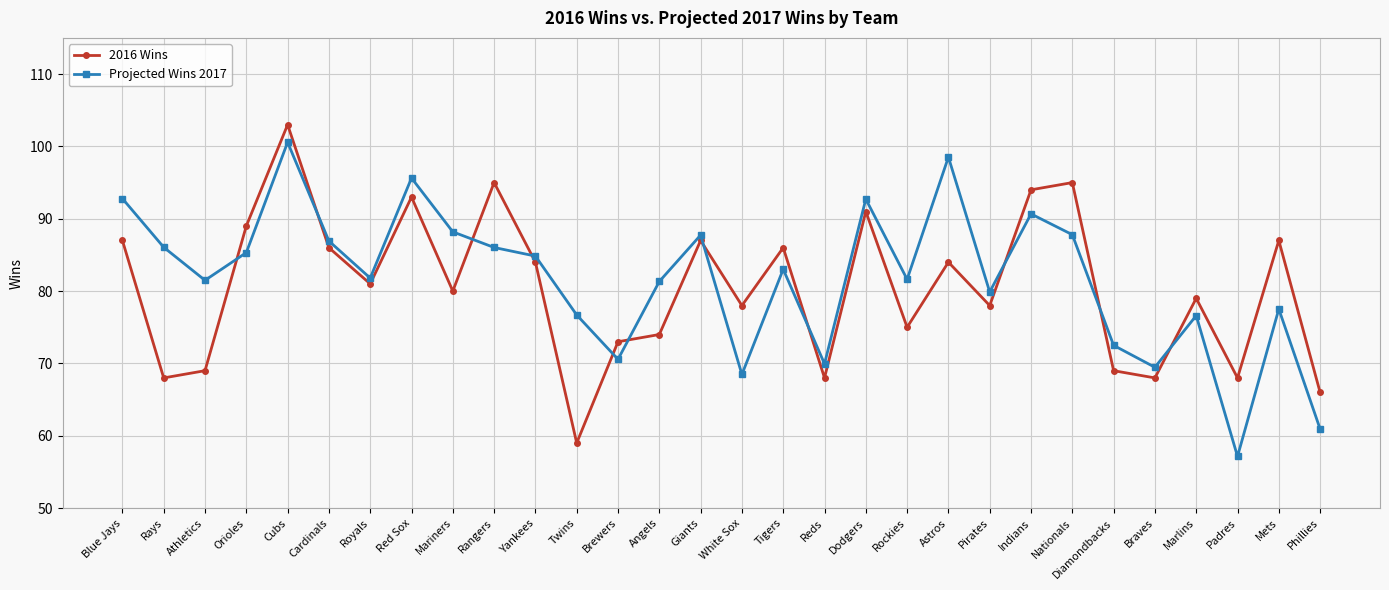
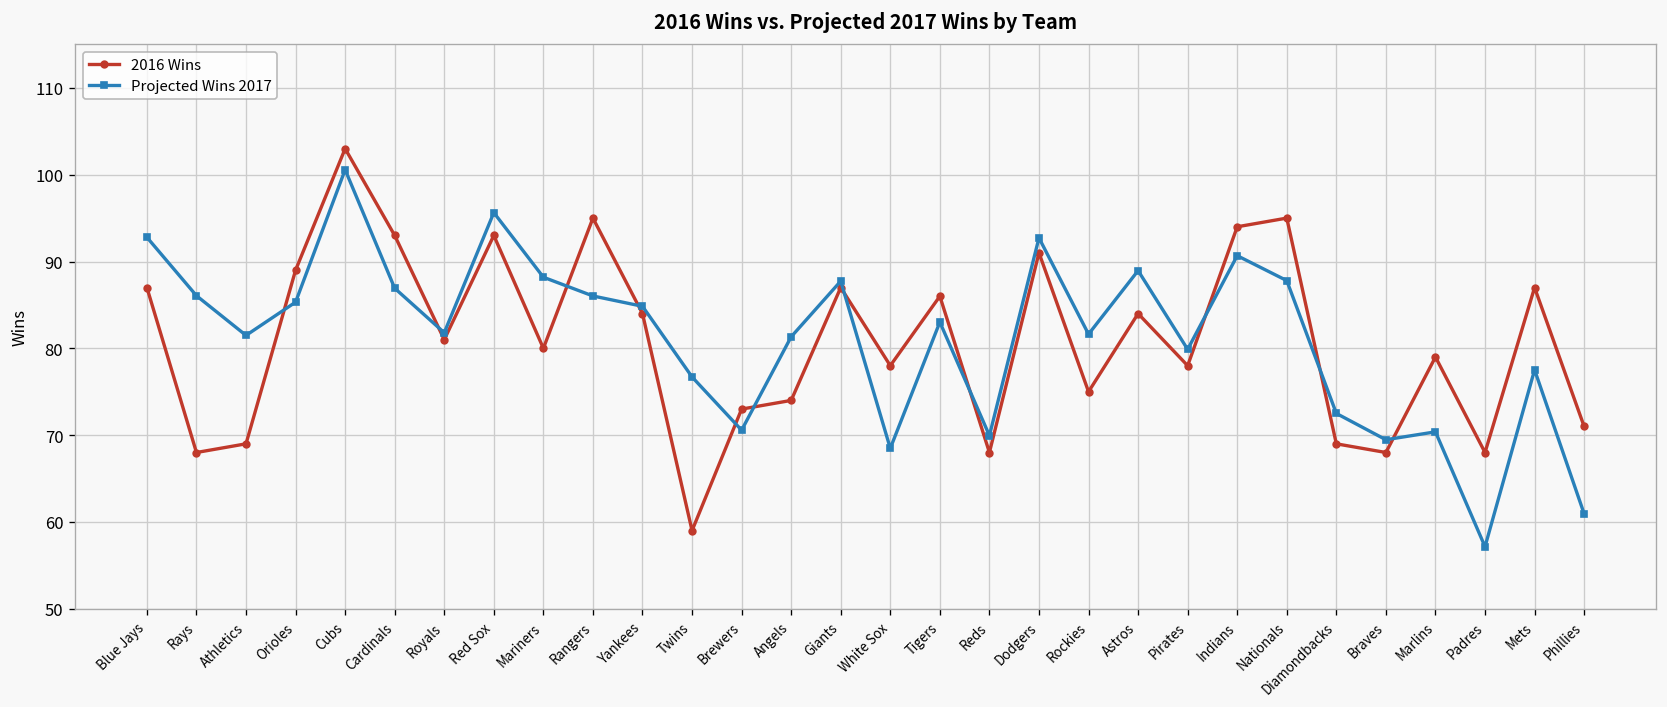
  {
    "2016 Wins": {
      "Blue Jays": 87,
      "Rays": 68,
      "Athletics": 69,
      "Orioles": 89,
      "Cubs": 103,
-     "Cardinals": 86,
+     "Cardinals": 93,
      "Royals": 81,
      "Red Sox": 93,
      "Mariners": 80,
      "Rangers": 95,
      "Yankees": 84,
      "Twins": 59,
      "Brewers": 73,
      "Angels": 74,
      "Giants": 87,
      "White Sox": 78,
      "Tigers": 86,
      "Reds": 68,
      "Dodgers": 91,
      "Rockies": 75,
      "Astros": 84,
      "Pirates": 78,
      "Indians": 94,
      "Nationals": 95,
      "Diamondbacks": 69,
      "Braves": 68,
      "Marlins": 79,
      "Padres": 68,
      "Mets": 87,
-     "Phillies": 66
+     "Phillies": 71
    },
    "Projected Wins 2017": {
      "Blue Jays": 93,
      "Rays": 86,
      "Athletics": 81,
      "Orioles": 85,
      "Cubs": 101,
      "Cardinals": 87,
      "Royals": 82,
      "Red Sox": 96,
      "Mariners": 88,
      "Rangers": 86,
      "Yankees": 85,
      "Twins": 77,
      "Brewers": 71,
      "Angels": 81,
      "Giants": 88,
      "White Sox": 68,
      "Tigers": 83,
      "Reds": 70,
      "Dodgers": 93,
      "Rockies": 82,
-     "Astros": 99,
+     "Astros": 89,
      "Pirates": 80,
      "Indians": 91,
      "Nationals": 88,
      "Diamondbacks": 73,
      "Braves": 69,
-     "Marlins": 77,
+     "Marlins": 70,
      "Padres": 57,
      "Mets": 78,
      "Phillies": 61
    }
  }
